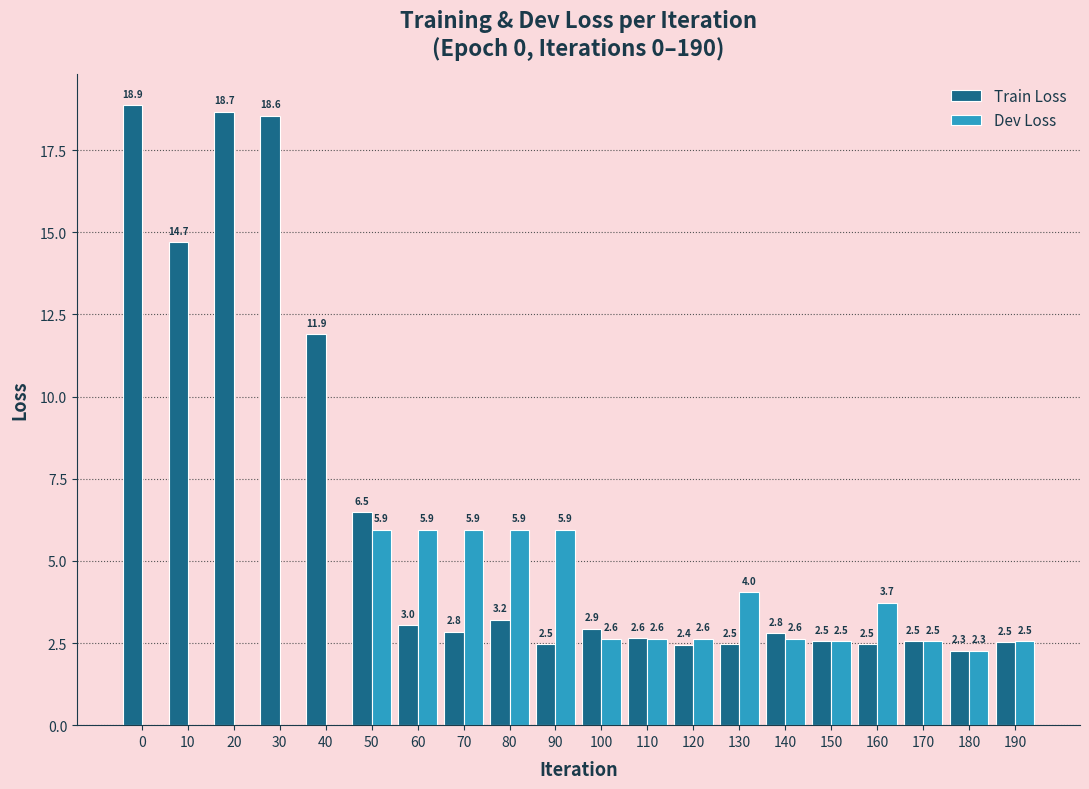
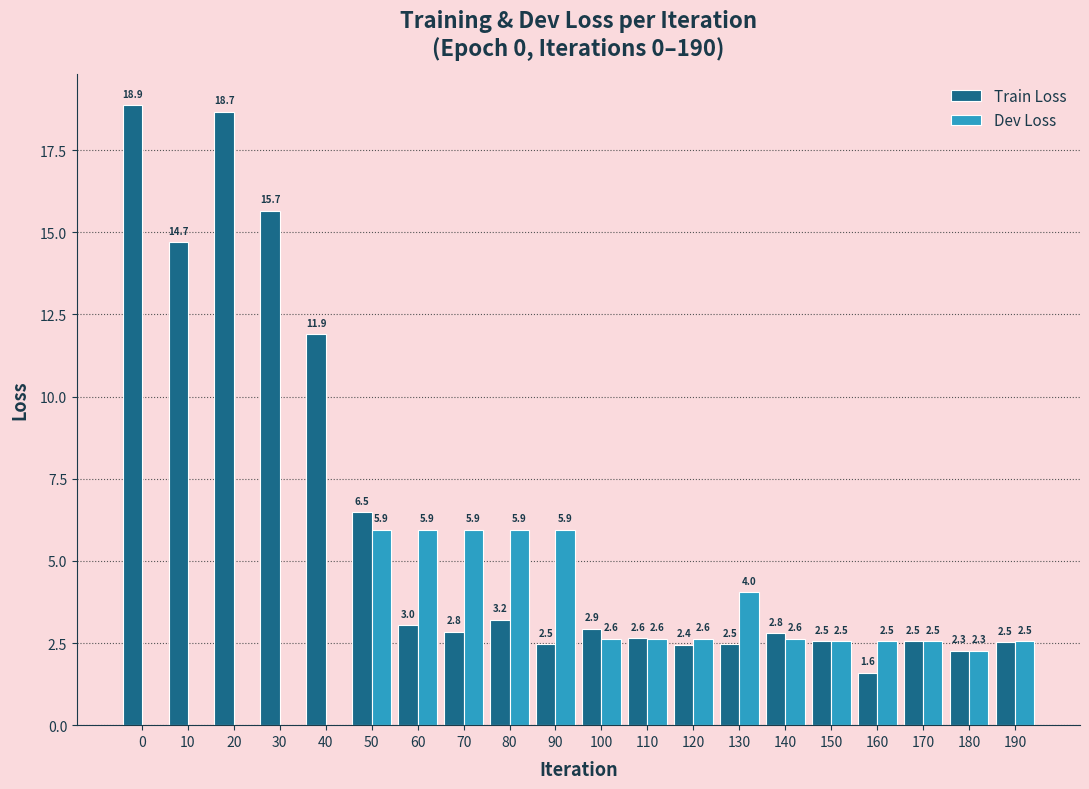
  {
    "Train Loss": {
      "0": 18.9,
      "10": 14.7,
      "20": 18.7,
-     "30": 18.6,
+     "30": 15.7,
      "40": 11.9,
      "50": 6.5,
      "60": 3.0,
      "70": 2.8,
      "80": 3.2,
      "90": 2.5,
      "100": 2.9,
      "110": 2.6,
      "120": 2.4,
      "130": 2.5,
      "140": 2.8,
      "150": 2.5,
-     "160": 2.5,
+     "160": 1.6,
      "170": 2.5,
      "180": 2.3,
      "190": 2.5
    },
    "Dev Loss": {
      "50": 5.9,
      "60": 5.9,
      "70": 5.9,
      "80": 5.9,
      "90": 5.9,
      "100": 2.6,
      "110": 2.6,
      "120": 2.6,
      "130": 4.0,
      "140": 2.6,
      "150": 2.5,
-     "160": 3.7,
+     "160": 2.5,
      "170": 2.5,
      "180": 2.3,
      "190": 2.5
    }
  }
